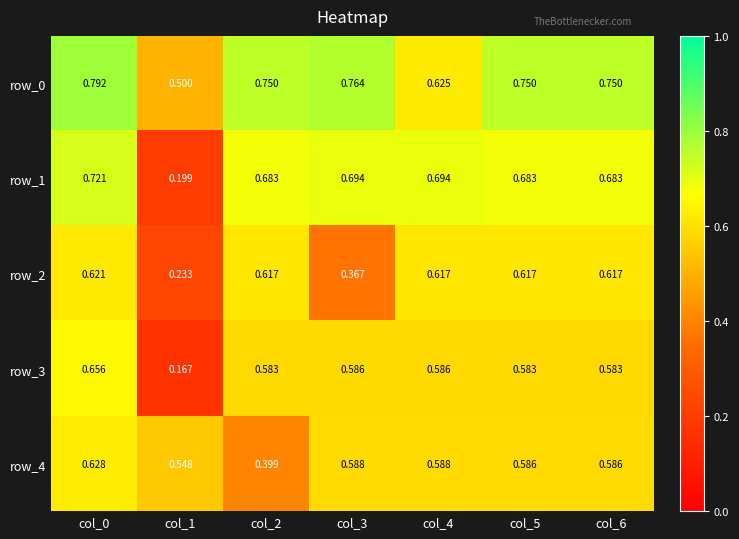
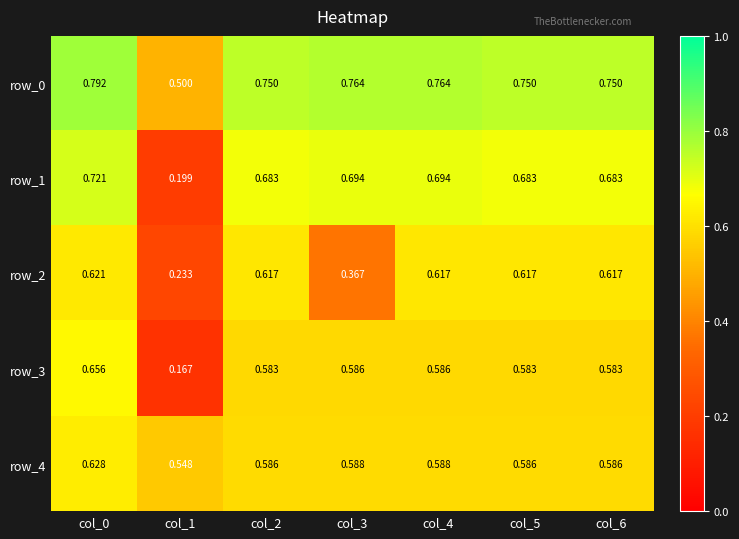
  {
    "row_0": {
      "col_0": 0.792,
      "col_1": 0.500,
      "col_2": 0.750,
      "col_3": 0.764,
-     "col_4": 0.625,
+     "col_4": 0.764,
      "col_5": 0.750,
      "col_6": 0.750
    },
    "row_1": {
      "col_0": 0.721,
      "col_1": 0.199,
      "col_2": 0.683,
      "col_3": 0.694,
      "col_4": 0.694,
      "col_5": 0.683,
      "col_6": 0.683
    },
    "row_2": {
      "col_0": 0.621,
      "col_1": 0.233,
      "col_2": 0.617,
      "col_3": 0.367,
      "col_4": 0.617,
      "col_5": 0.617,
      "col_6": 0.617
    },
    "row_3": {
      "col_0": 0.656,
      "col_1": 0.167,
      "col_2": 0.583,
      "col_3": 0.586,
      "col_4": 0.586,
      "col_5": 0.583,
      "col_6": 0.583
    },
    "row_4": {
      "col_0": 0.628,
      "col_1": 0.548,
-     "col_2": 0.399,
+     "col_2": 0.586,
      "col_3": 0.588,
      "col_4": 0.588,
      "col_5": 0.586,
      "col_6": 0.586
    }
  }
